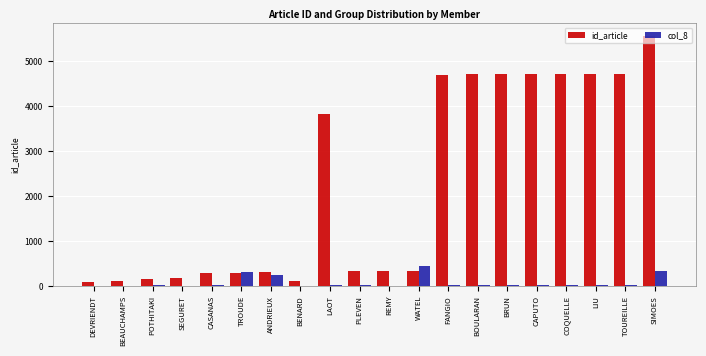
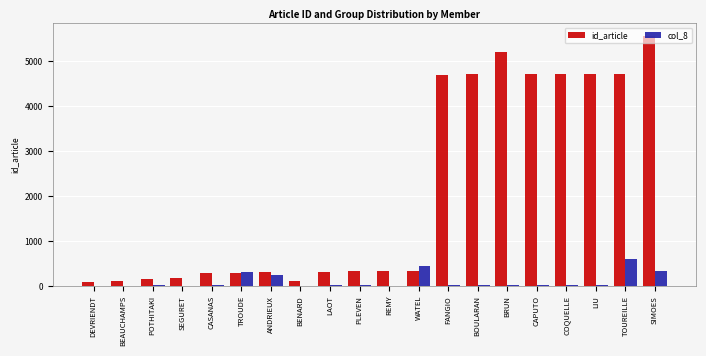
  {
    "id_article": {
      "DEVRIENDT": 100,
      "BEAUCHAMPS": 100,
      "POTHITAKI": 200,
      "SEGURET": 200,
      "CASANAS": 300,
      "TROUDE": 300,
      "ANDRIEUX": 300,
      "BENARD": 100,
-     "LAOT": 3800,
+     "LAOT": 300,
      "PLEVEN": 300,
      "REMY": 300,
      "WATEL": 300,
      "FANGIO": 4700,
      "BOULARAN": 4700,
-     "BRUN": 4700,
+     "BRUN": 5200,
      "CAPUTO": 4700,
      "COQUELLE": 4700,
      "LIU": 4700,
      "TOUREILLE": 4700
    },
    "col_8": {
      "TROUDE": 300,
      "ANDRIEUX": 200,
      "WATEL": 500,
-     "TOUREILLE": 0,
+     "TOUREILLE": 600,
      "SIMOES": 300
    }
  }
